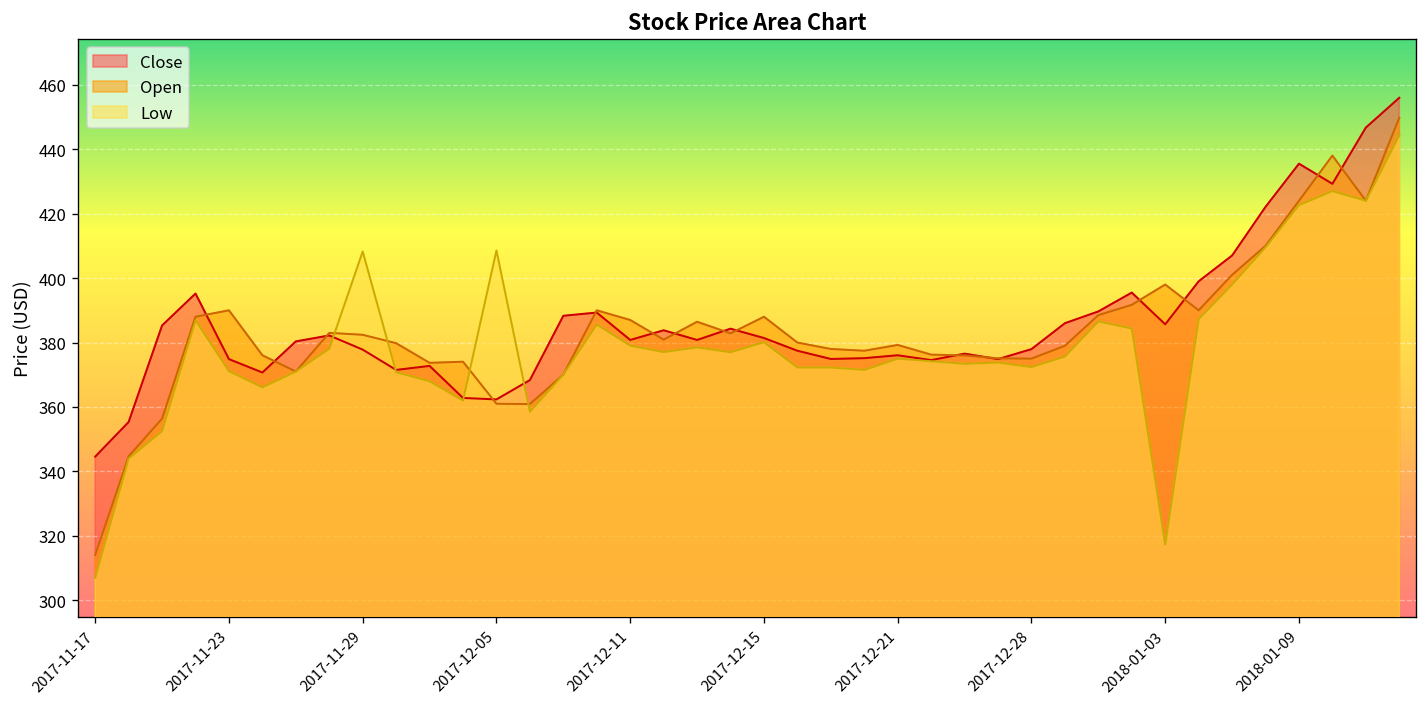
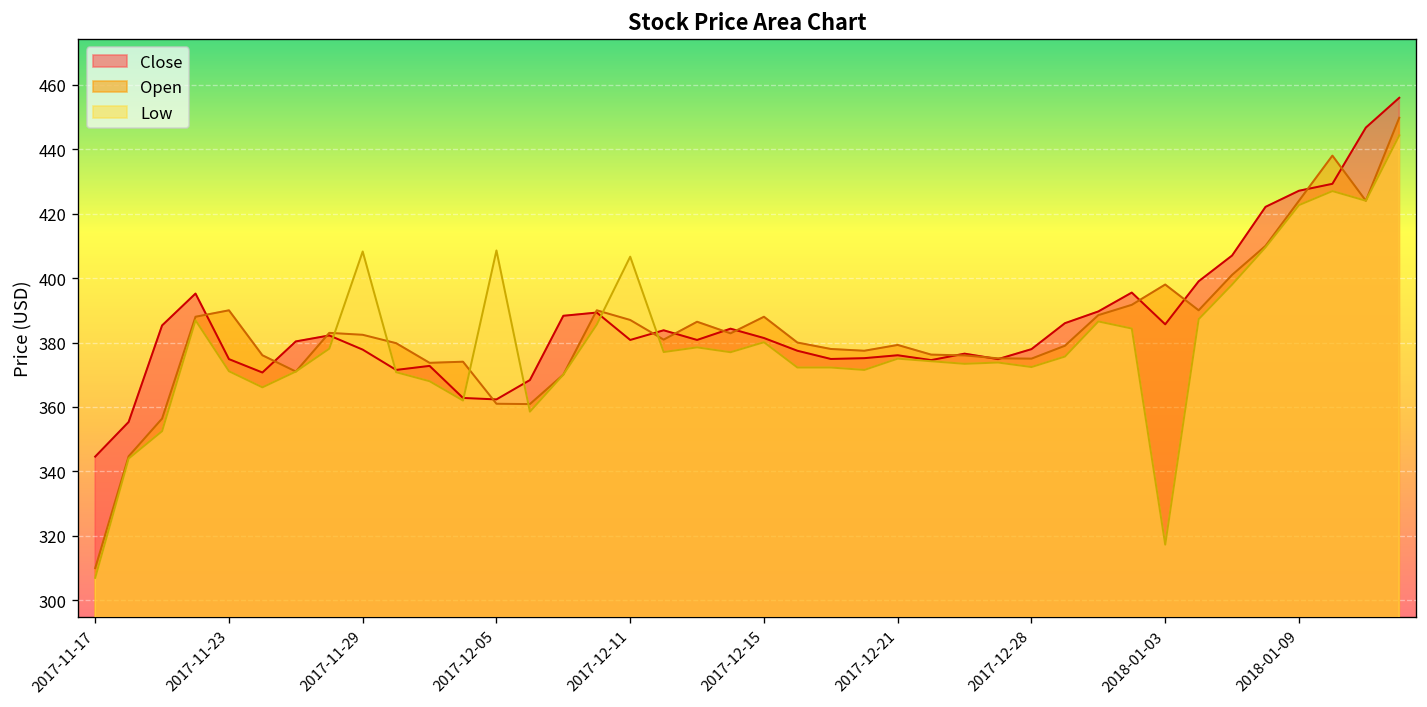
  {
    "Close": {
      "2017-11-17": 345,
      "2017-11-23": 375,
      "2017-11-29": 378,
      "2017-12-05": 362,
      "2017-12-11": 381,
      "2017-12-15": 381,
      "2017-12-21": 376,
      "2017-12-28": 378,
      "2018-01-03": 386,
-     "2018-01-09": 436
+     "2018-01-09": 427
    },
    "Open": {
-     "2017-11-17": 314,
+     "2017-11-17": 310,
      "2017-11-23": 390,
      "2017-11-29": 382,
      "2017-12-05": 361,
      "2017-12-11": 387,
      "2017-12-15": 388,
      "2017-12-21": 379,
      "2017-12-28": 375,
      "2018-01-03": 398,
      "2018-01-09": 424
    },
    "Low": {
      "2017-11-17": 307,
      "2017-11-23": 371,
      "2017-11-29": 408,
      "2017-12-05": 409,
-     "2017-12-11": 379,
+     "2017-12-11": 407,
      "2017-12-15": 380,
      "2017-12-21": 375,
      "2017-12-28": 372,
      "2018-01-03": 317,
      "2018-01-09": 423
    }
  }
